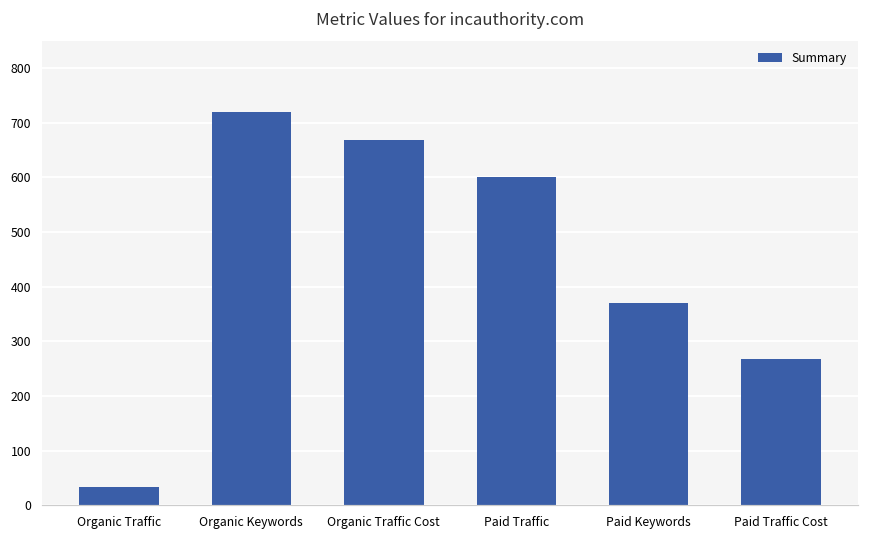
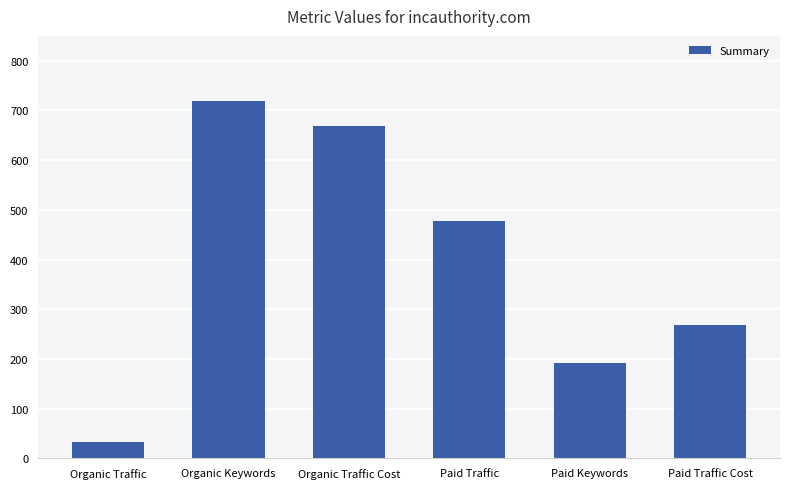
  {
    "Organic Traffic": 30,
    "Organic Keywords": 720,
    "Organic Traffic Cost": 670,
-   "Paid Traffic": 600,
-   "Paid Keywords": 370,
+   "Paid Traffic": 480,
+   "Paid Keywords": 190,
    "Paid Traffic Cost": 270
  }
